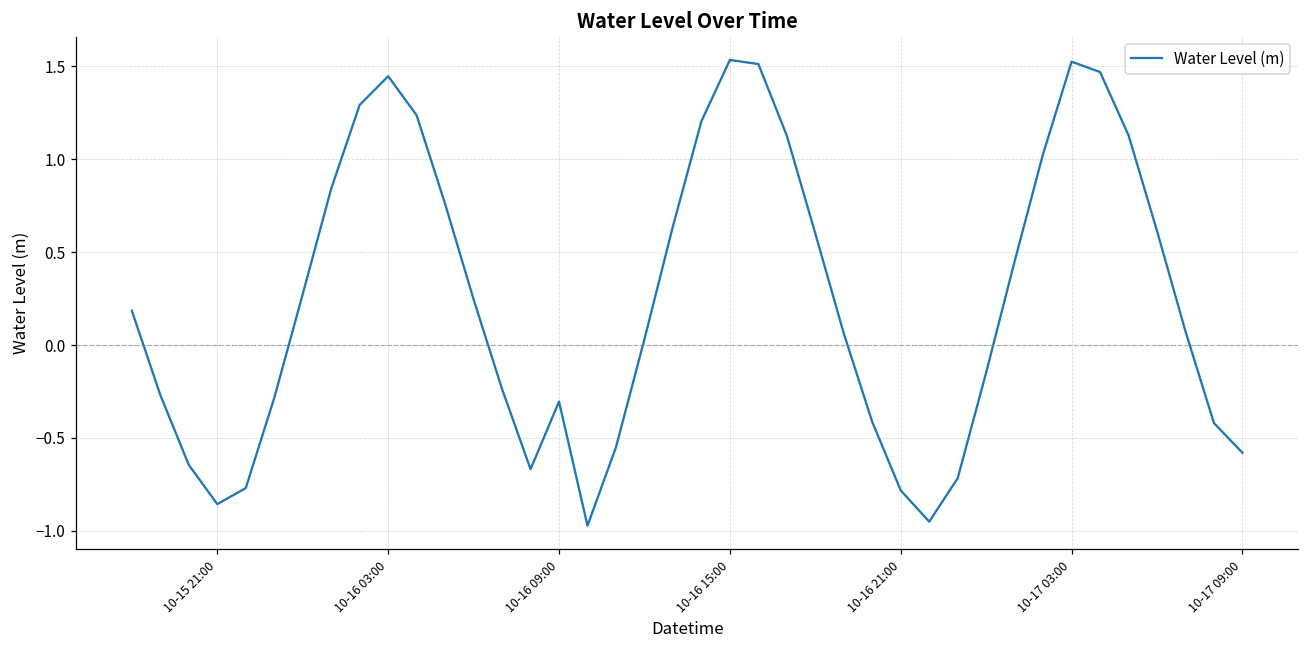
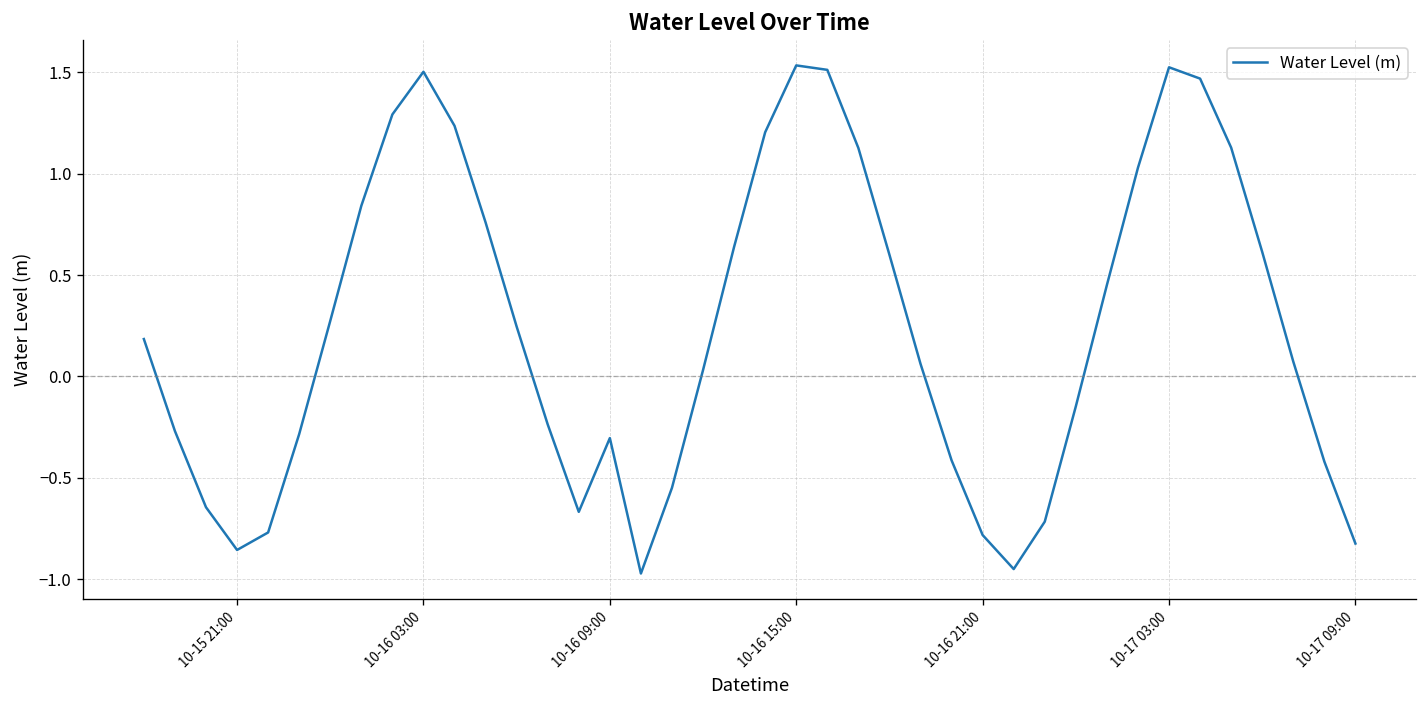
  {
    "10-15 21:00": -0.86,
-   "10-16 03:00": 1.45,
+   "10-16 03:00": 1.50,
    "10-16 09:00": -0.30,
    "10-16 15:00": 1.53,
    "10-16 21:00": -0.78,
    "10-17 03:00": 1.53,
-   "10-17 09:00": -0.58
+   "10-17 09:00": -0.82
  }
